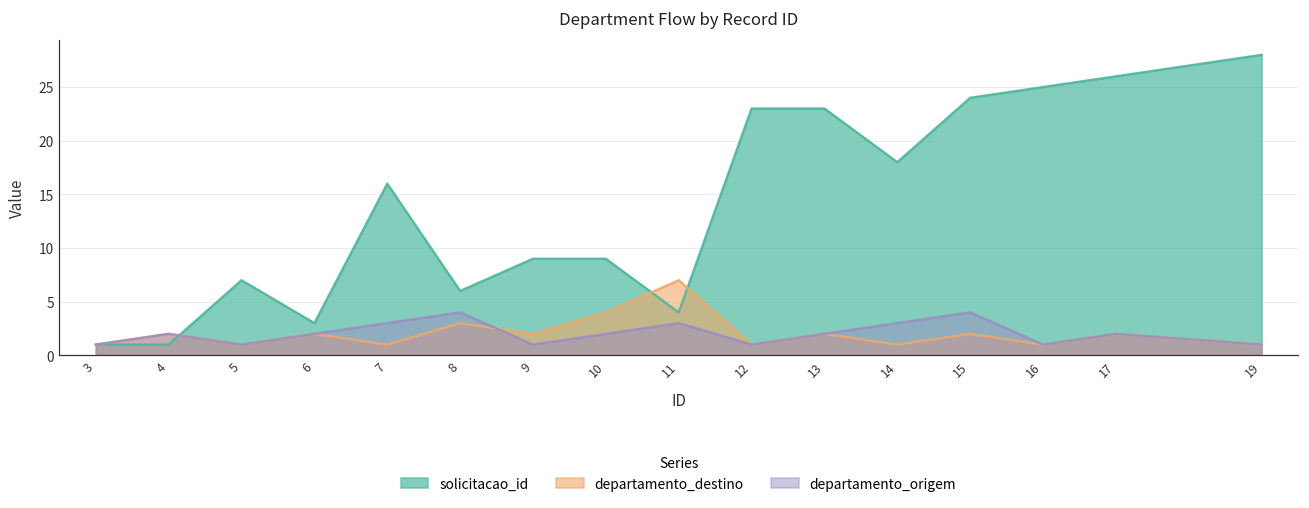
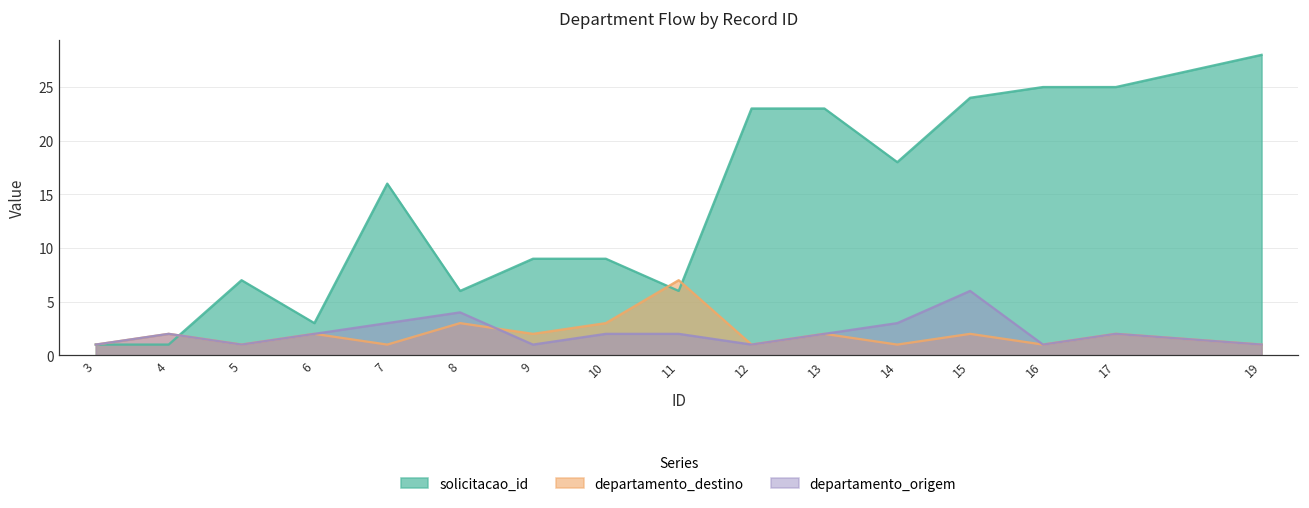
  {
    "solicitacao_id": {
      "4": 1,
      "5": 7,
      "6": 3,
      "7": 16,
      "8": 6,
      "9": 9,
      "10": 9,
-     "11": 4,
+     "11": 6,
      "12": 23,
      "13": 23,
      "14": 18,
      "15": 24,
      "16": 25,
-     "17": 26,
+     "17": 25,
      "19": 28
    },
    "departamento_destino": {
      "7": 1,
      "8": 3,
      "9": 2,
-     "10": 4,
+     "10": 3,
      "11": 7,
      "14": 1,
      "15": 2
    },
    "departamento_origem": {
      "7": 3,
      "8": 4,
      "9": 1,
      "10": 2,
-     "11": 3,
+     "11": 2,
      "14": 3,
-     "15": 4
+     "15": 6
    }
  }
